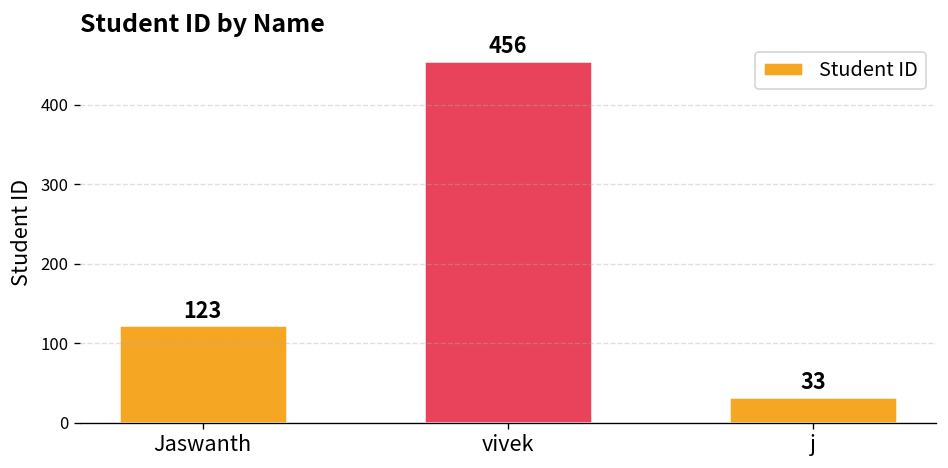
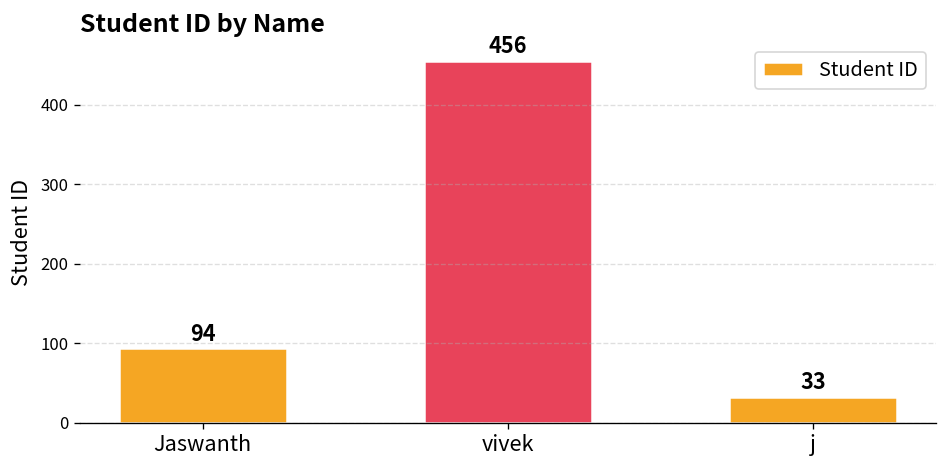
  {
-   "Jaswanth": 123,
+   "Jaswanth": 94,
    "vivek": 456,
    "j": 33
  }
